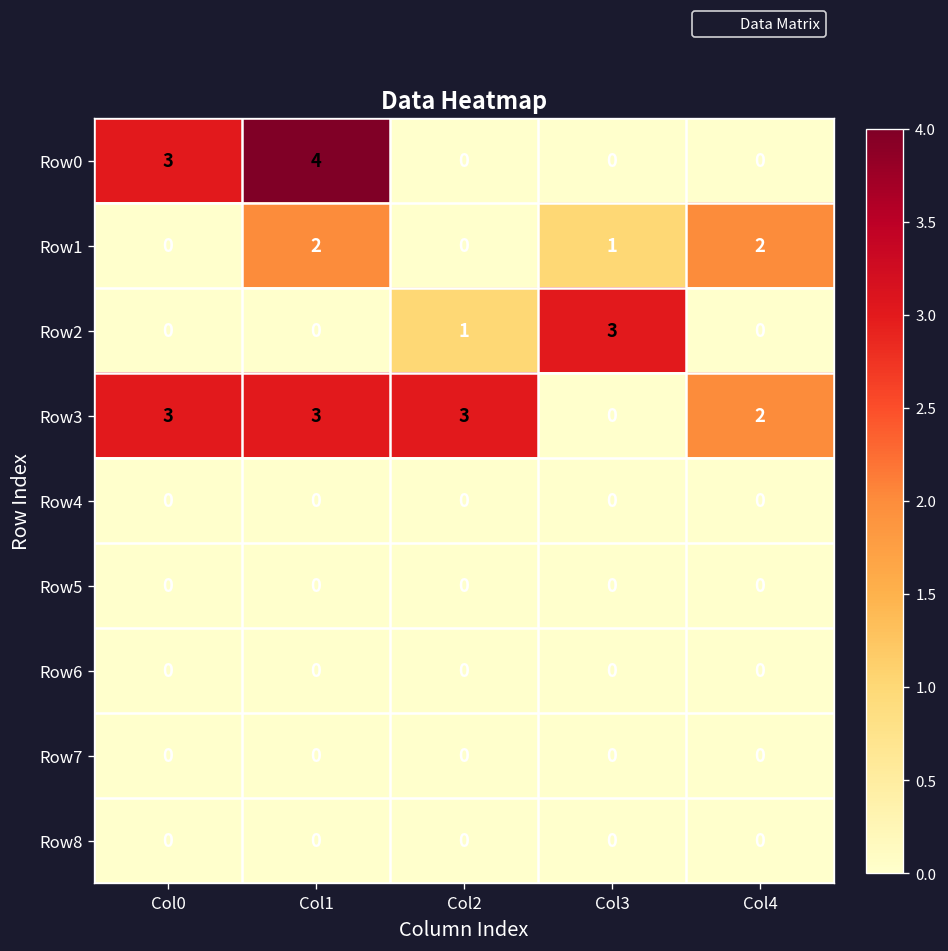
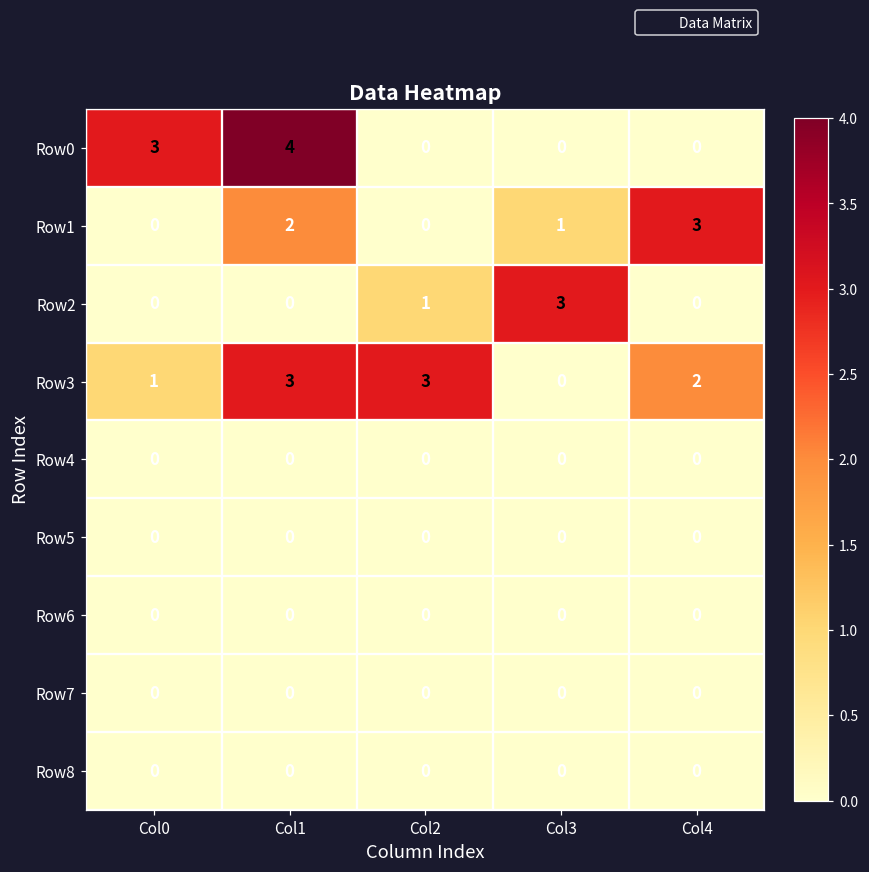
  {
    "Row0": {
      "Col0": 3,
      "Col1": 4,
      "Col2": 0,
      "Col3": 0,
      "Col4": 0
    },
    "Row1": {
      "Col0": 0,
      "Col1": 2,
      "Col2": 0,
      "Col3": 1,
-     "Col4": 2
+     "Col4": 3
    },
    "Row2": {
      "Col0": 0,
      "Col1": 0,
      "Col2": 1,
      "Col3": 3,
      "Col4": 0
    },
    "Row3": {
-     "Col0": 3,
+     "Col0": 1,
      "Col1": 3,
      "Col2": 3,
      "Col3": 0,
      "Col4": 2
    },
    "Row4": {
      "Col0": 0,
      "Col1": 0,
      "Col2": 0,
      "Col3": 0,
      "Col4": 0
    },
    "Row5": {
      "Col0": 0,
      "Col1": 0,
      "Col2": 0,
      "Col3": 0,
      "Col4": 0
    },
    "Row6": {
      "Col0": 0,
      "Col1": 0,
      "Col2": 0,
      "Col3": 0,
      "Col4": 0
    },
    "Row7": {
      "Col0": 0,
      "Col1": 0,
      "Col2": 0,
      "Col3": 0,
      "Col4": 0
    },
    "Row8": {
      "Col0": 0,
      "Col1": 0,
      "Col2": 0,
      "Col3": 0,
      "Col4": 0
    }
  }
